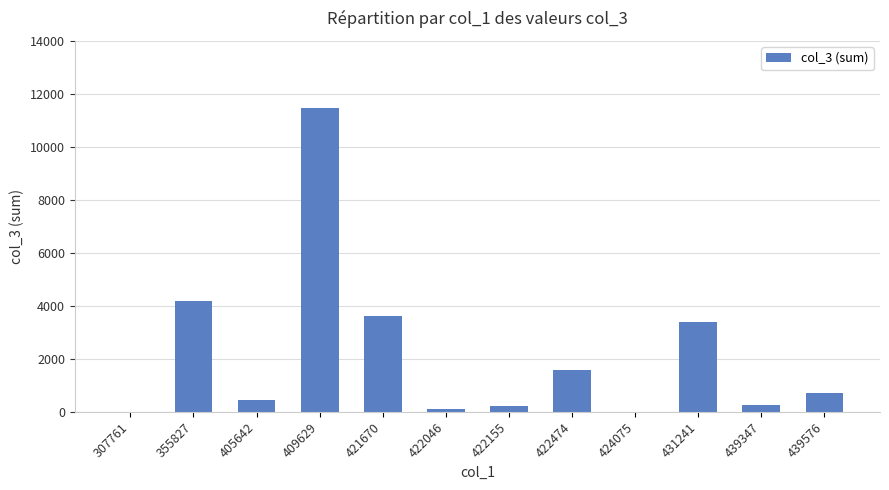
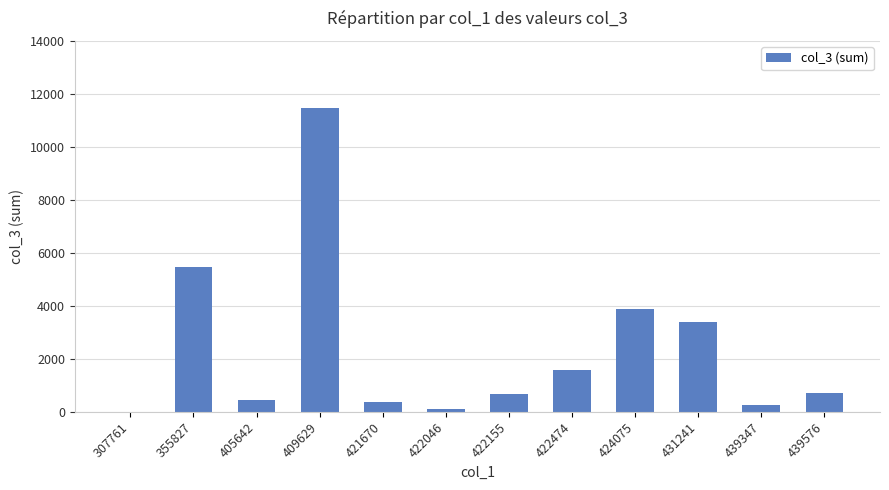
  {
-   "355827": 4200,
+   "355827": 5500,
    "405642": 400,
    "409629": 11500,
-   "421670": 3600,
+   "421670": 400,
    "422046": 100,
-   "422155": 200,
+   "422155": 700,
    "422474": 1600,
-   "424075": 0,
+   "424075": 3900,
    "431241": 3400,
    "439347": 300,
    "439576": 700
  }
